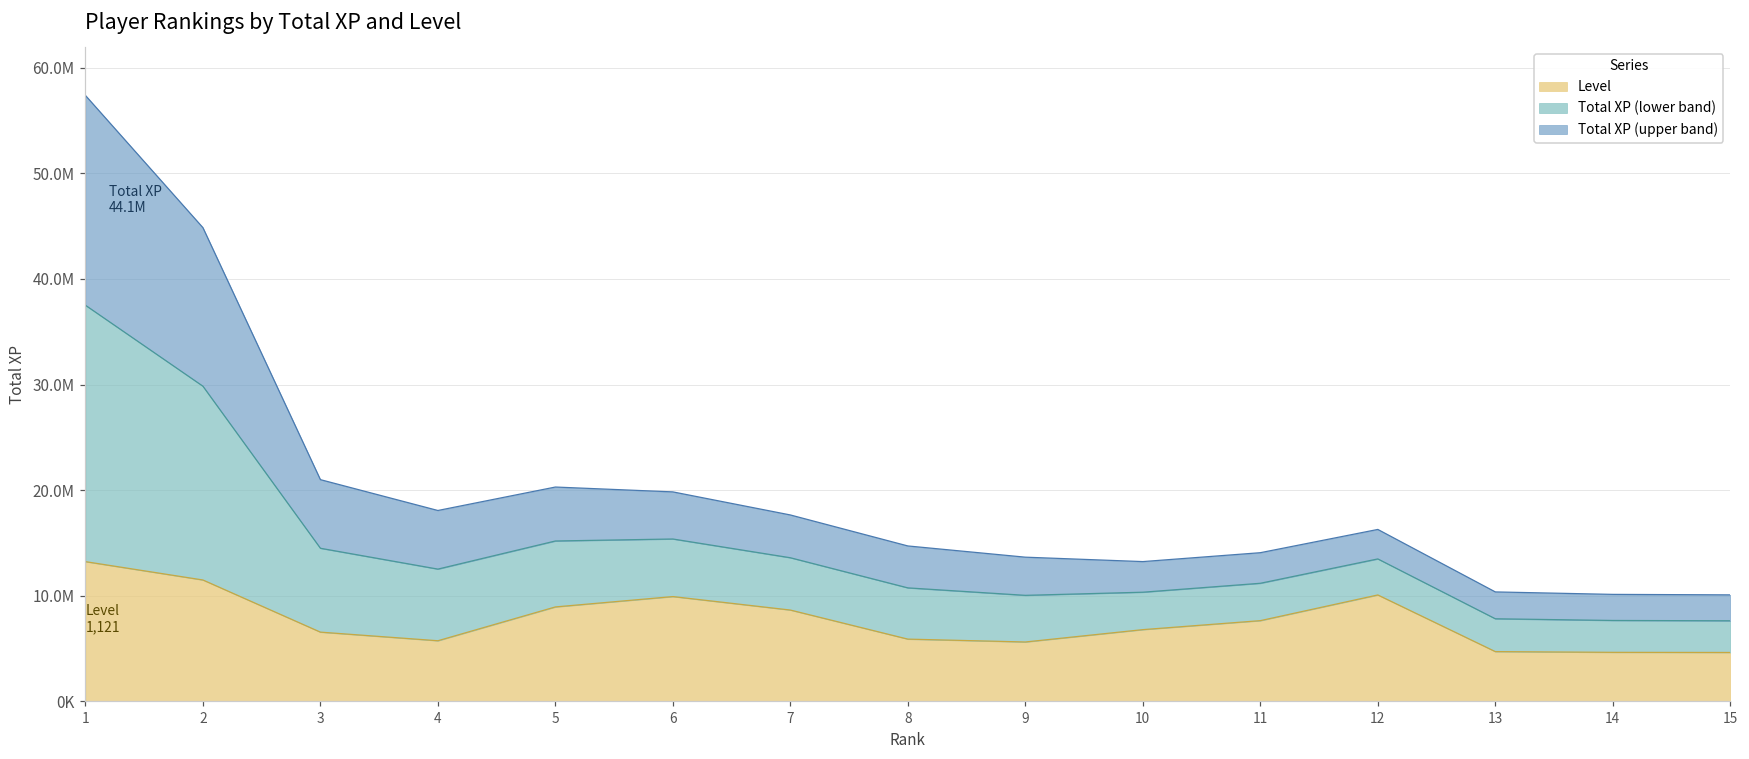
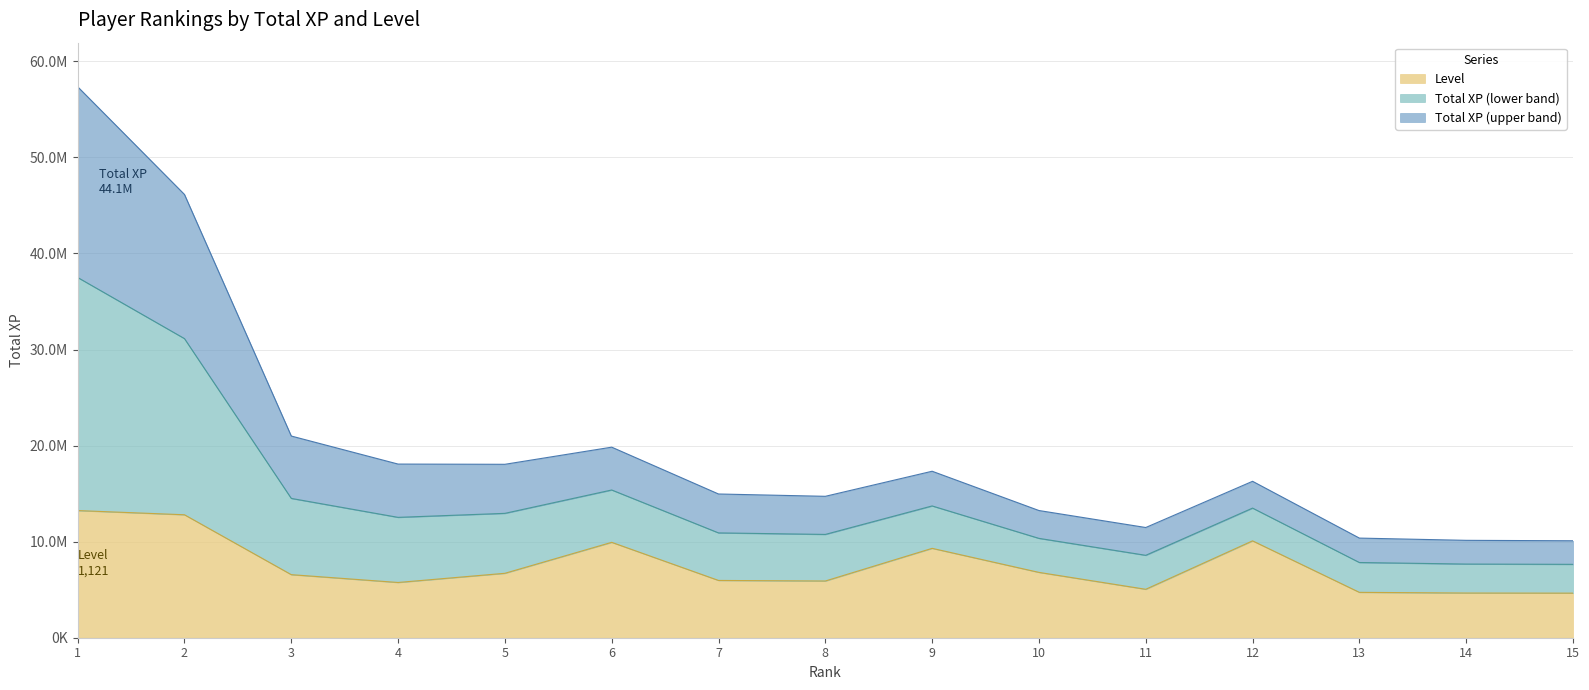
  {
    "Level": {
      "1": 13000000,
-     "2": 12000000,
+     "2": 13000000,
      "3": 7000000,
      "4": 6000000,
-     "5": 9000000,
+     "5": 7000000,
      "6": 10000000,
-     "7": 9000000,
+     "7": 6000000,
      "8": 6000000,
-     "9": 6000000,
+     "9": 9000000,
      "10": 7000000,
-     "11": 8000000,
+     "11": 5000000,
      "12": 10000000,
      "13": 5000000,
      "14": 5000000,
      "15": 5000000
    }
  }
